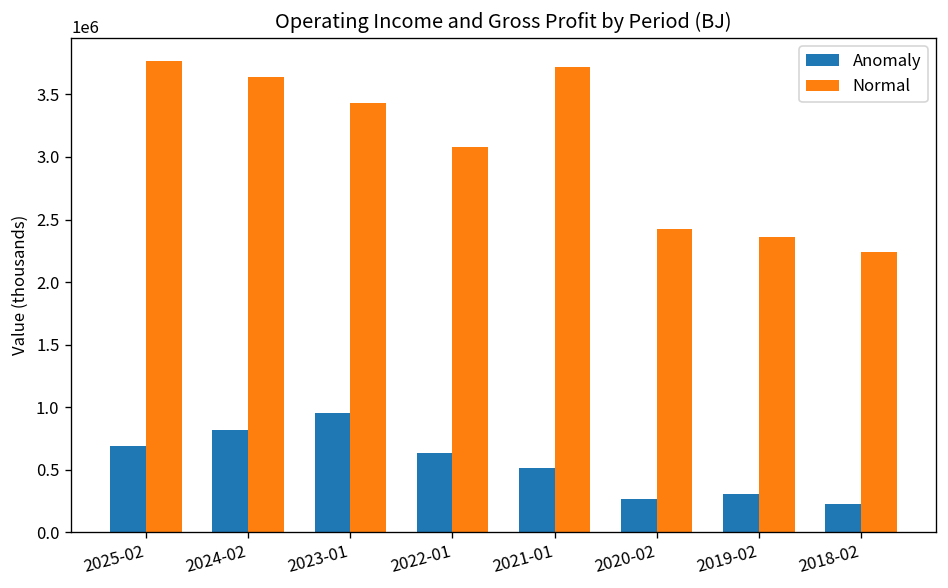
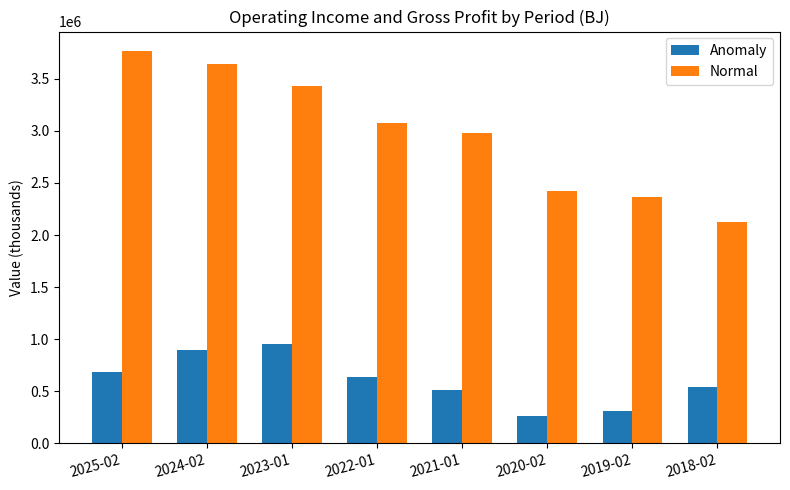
  {
    "Anomaly": {
      "2025-02": 690000,
-     "2024-02": 810000,
+     "2024-02": 900000,
      "2023-01": 960000,
      "2022-01": 630000,
      "2021-01": 510000,
      "2020-02": 260000,
      "2019-02": 310000,
-     "2018-02": 230000
+     "2018-02": 540000
    },
    "Normal": {
      "2025-02": 3760000,
      "2024-02": 3640000,
      "2023-01": 3430000,
      "2022-01": 3080000,
-     "2021-01": 3720000,
+     "2021-01": 2980000,
      "2020-02": 2430000,
      "2019-02": 2360000,
-     "2018-02": 2240000
+     "2018-02": 2120000
    }
  }
